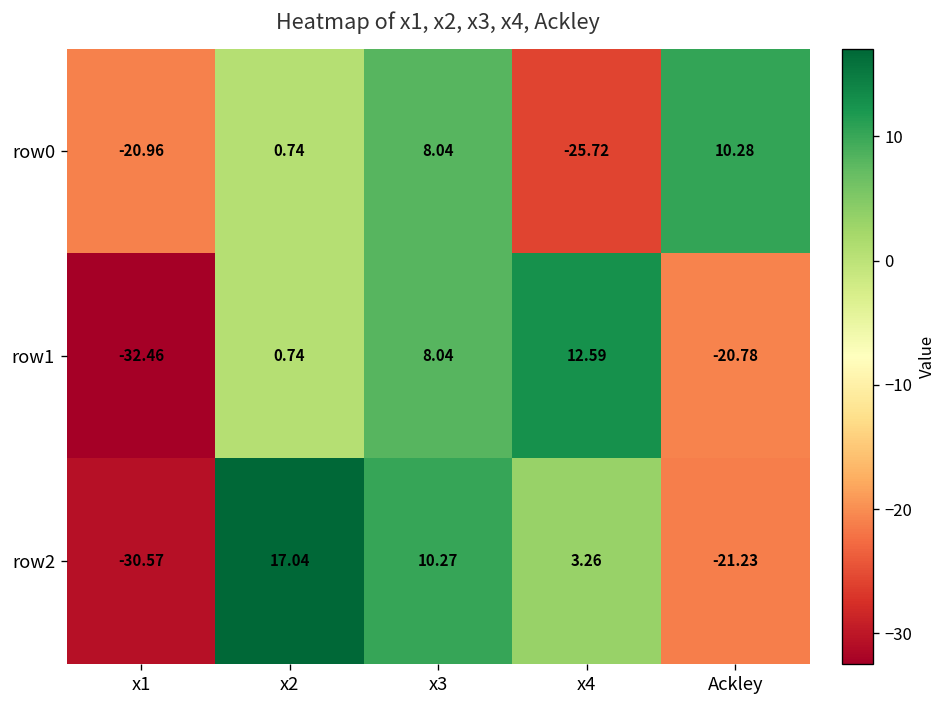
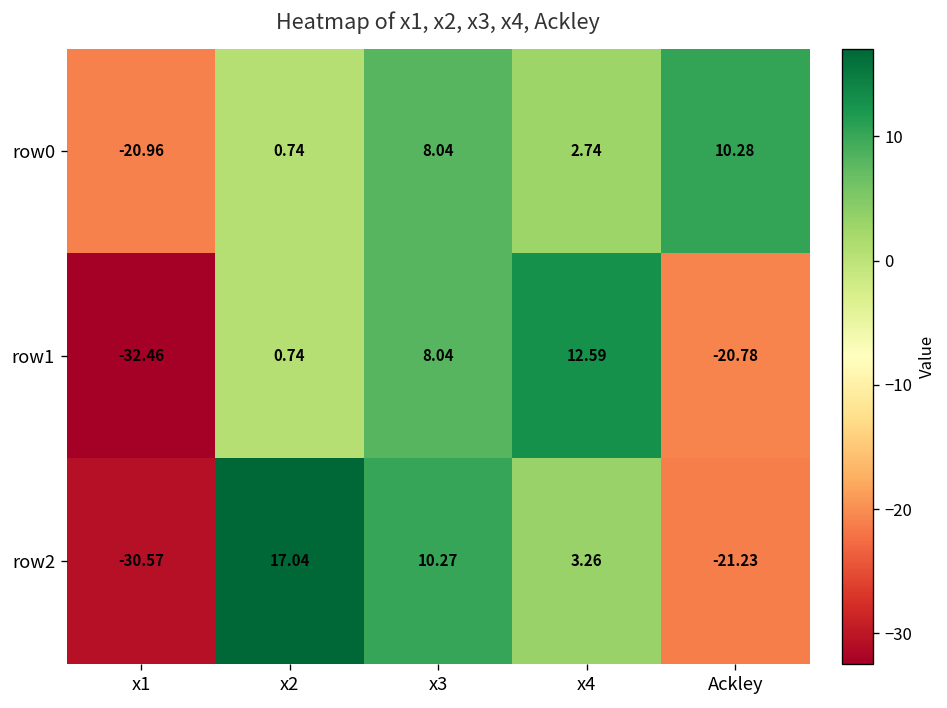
  {
    "row0": {
      "x1": -20.96,
      "x2": 0.74,
      "x3": 8.04,
-     "x4": -25.72,
+     "x4": 2.74,
      "Ackley": 10.28
    },
    "row1": {
      "x1": -32.46,
      "x2": 0.74,
      "x3": 8.04,
      "x4": 12.59,
      "Ackley": -20.78
    },
    "row2": {
      "x1": -30.57,
      "x2": 17.04,
      "x3": 10.27,
      "x4": 3.26,
      "Ackley": -21.23
    }
  }
